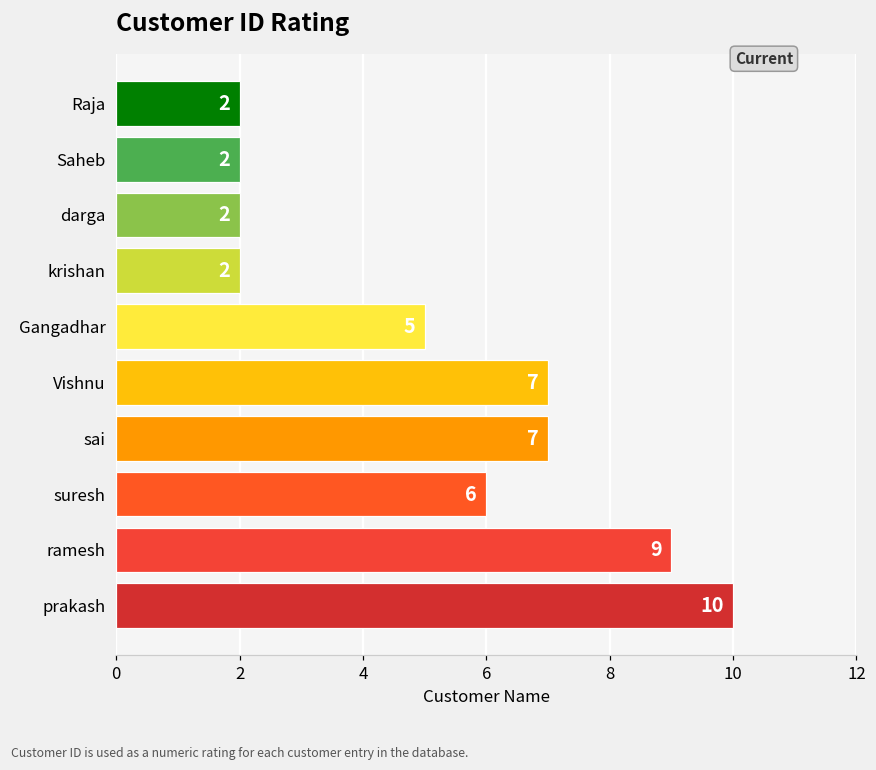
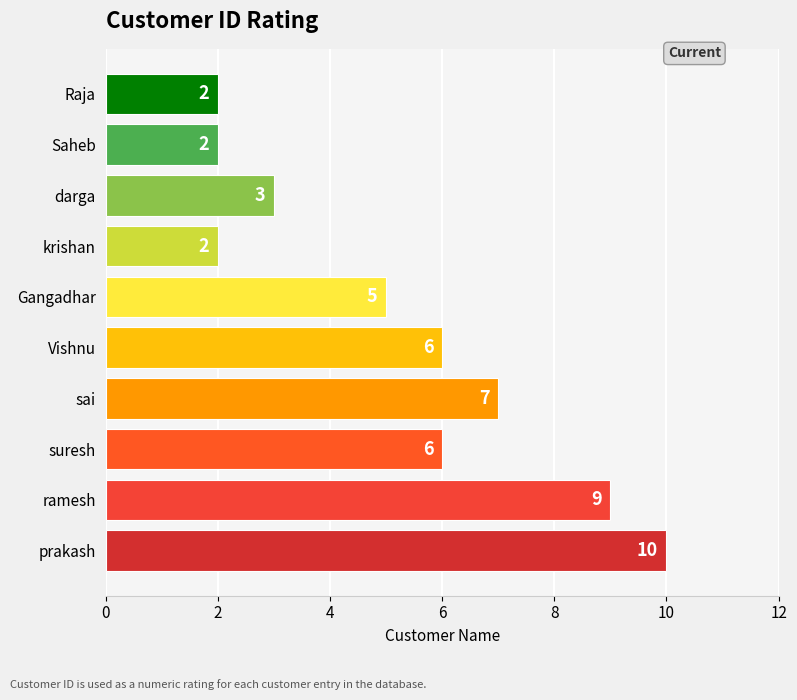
  {
    "Raja": 2,
    "Saheb": 2,
-   "darga": 2,
+   "darga": 3,
    "krishan": 2,
    "Gangadhar": 5,
-   "Vishnu": 7,
+   "Vishnu": 6,
    "sai": 7,
    "suresh": 6,
    "ramesh": 9,
    "prakash": 10
  }
